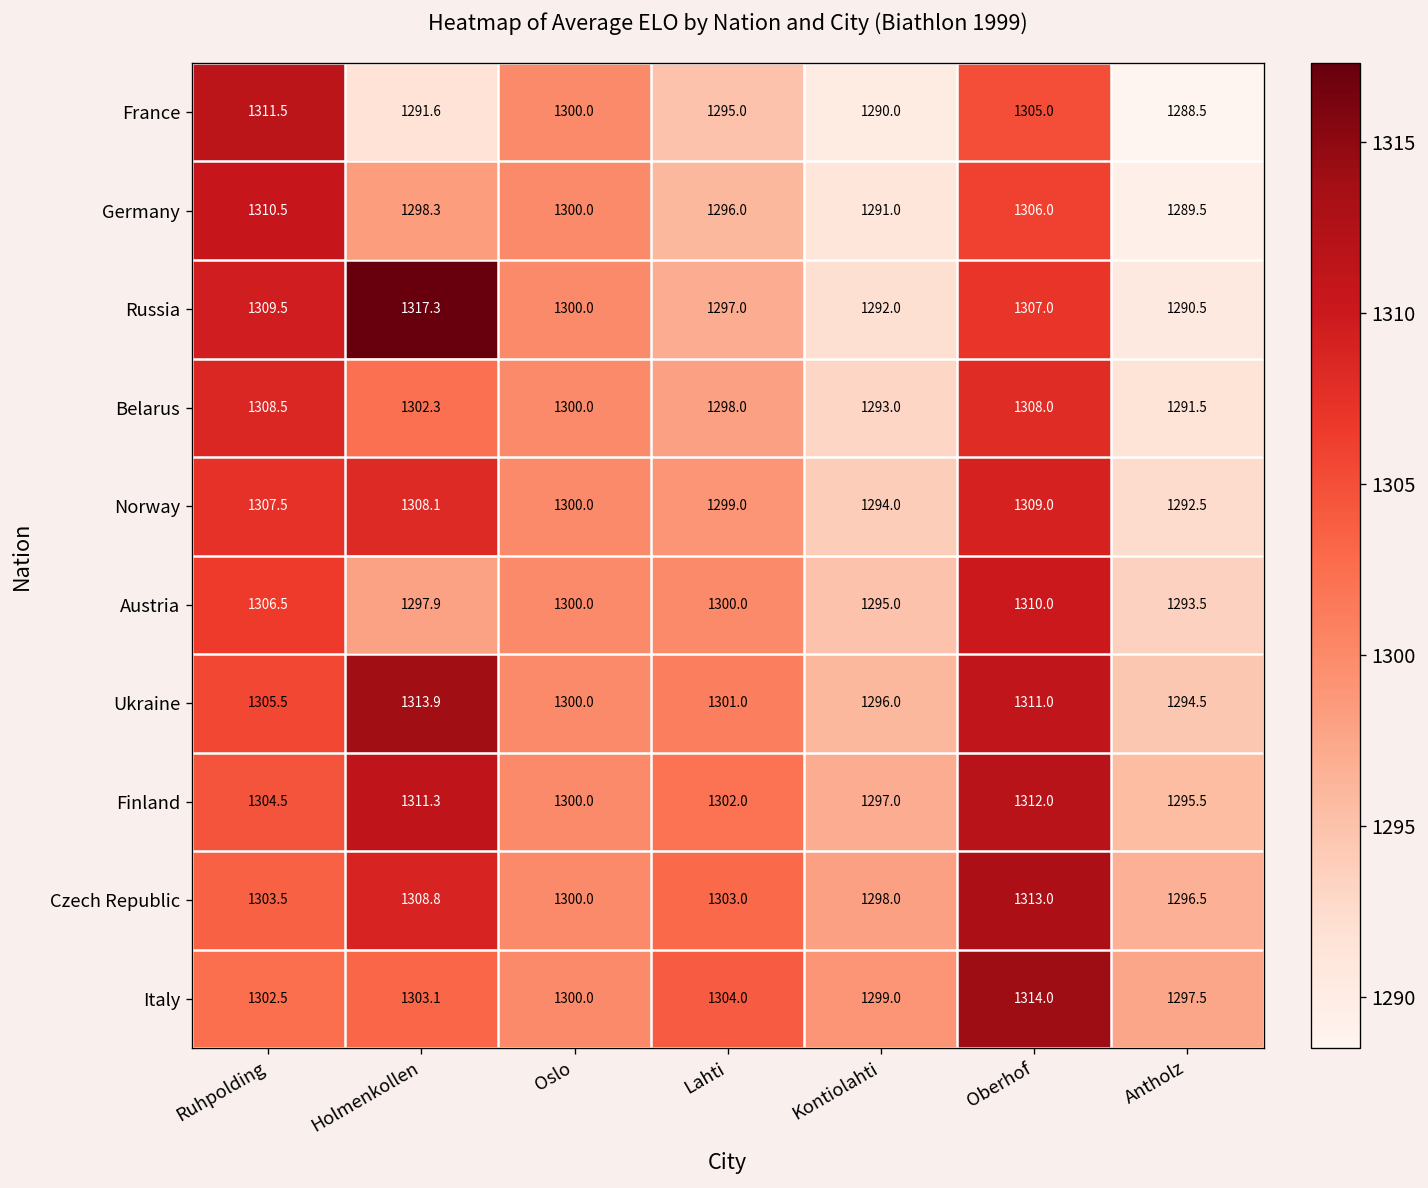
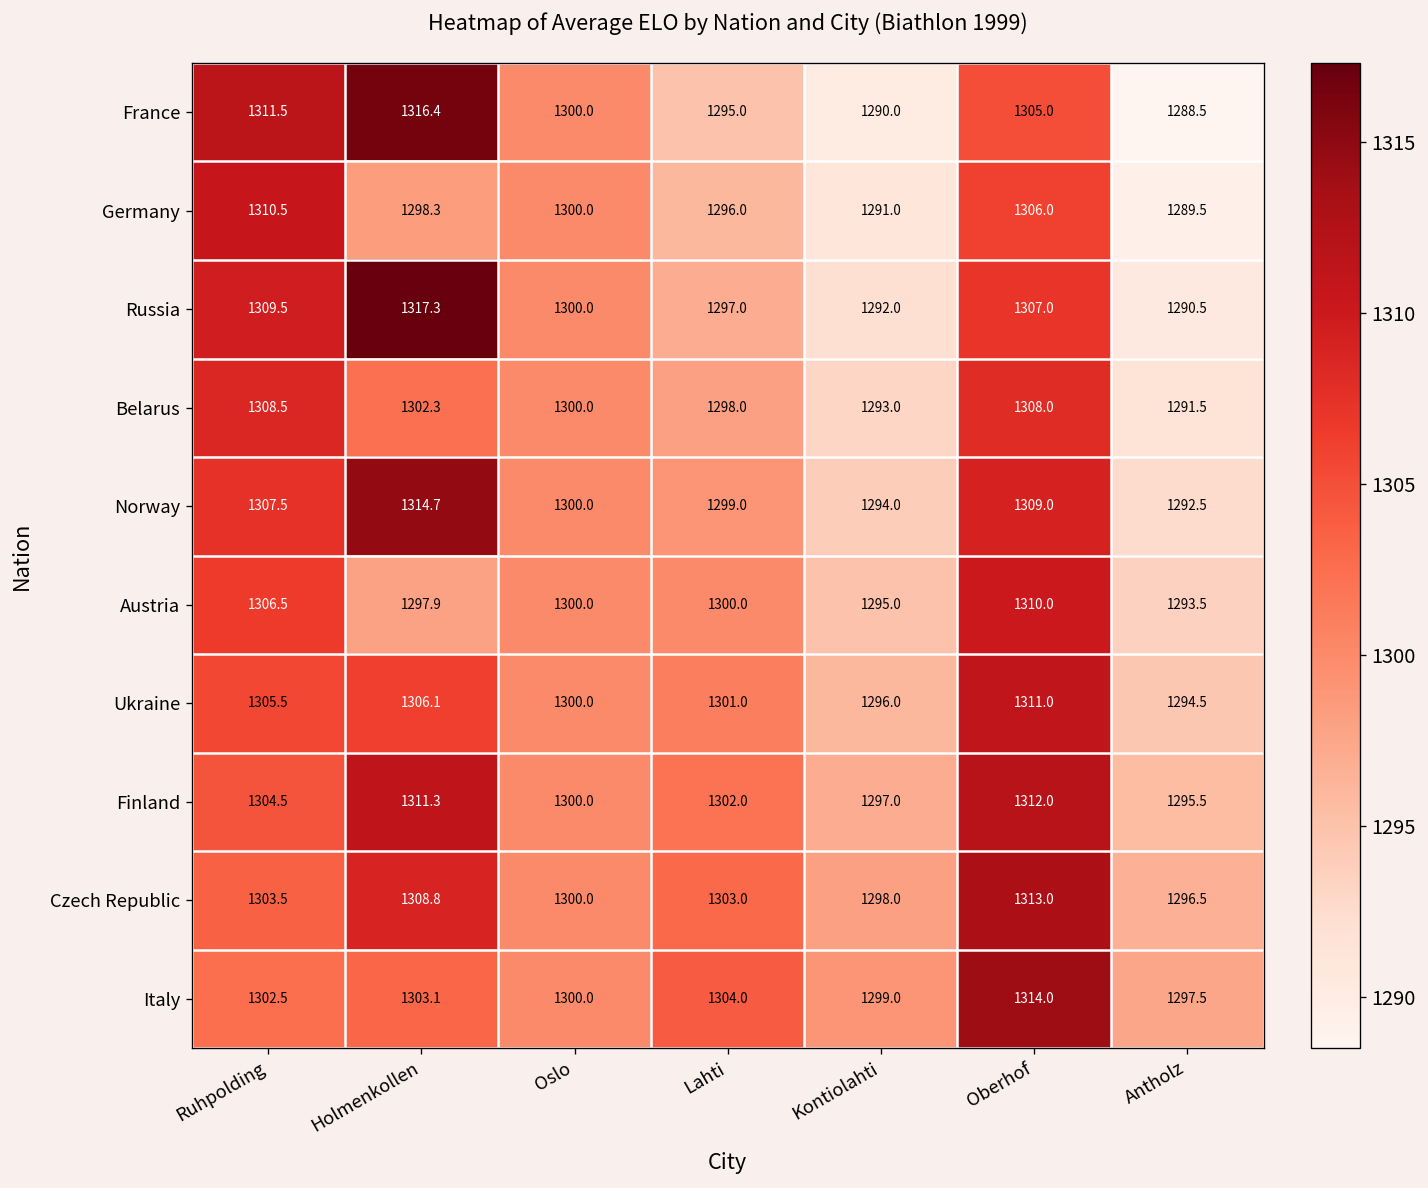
  {
    "France": {
      "Ruhpolding": 1311.5,
-     "Holmenkollen": 1291.6,
+     "Holmenkollen": 1316.4,
      "Oslo": 1300.0,
      "Lahti": 1295.0,
      "Kontiolahti": 1290.0,
      "Oberhof": 1305.0,
      "Antholz": 1288.5
    },
    "Germany": {
      "Ruhpolding": 1310.5,
      "Holmenkollen": 1298.3,
      "Oslo": 1300.0,
      "Lahti": 1296.0,
      "Kontiolahti": 1291.0,
      "Oberhof": 1306.0,
      "Antholz": 1289.5
    },
    "Russia": {
      "Ruhpolding": 1309.5,
      "Holmenkollen": 1317.3,
      "Oslo": 1300.0,
      "Lahti": 1297.0,
      "Kontiolahti": 1292.0,
      "Oberhof": 1307.0,
      "Antholz": 1290.5
    },
    "Belarus": {
      "Ruhpolding": 1308.5,
      "Holmenkollen": 1302.3,
      "Oslo": 1300.0,
      "Lahti": 1298.0,
      "Kontiolahti": 1293.0,
      "Oberhof": 1308.0,
      "Antholz": 1291.5
    },
    "Norway": {
      "Ruhpolding": 1307.5,
-     "Holmenkollen": 1308.1,
+     "Holmenkollen": 1314.7,
      "Oslo": 1300.0,
      "Lahti": 1299.0,
      "Kontiolahti": 1294.0,
      "Oberhof": 1309.0,
      "Antholz": 1292.5
    },
    "Austria": {
      "Ruhpolding": 1306.5,
      "Holmenkollen": 1297.9,
      "Oslo": 1300.0,
      "Lahti": 1300.0,
      "Kontiolahti": 1295.0,
      "Oberhof": 1310.0,
      "Antholz": 1293.5
    },
    "Ukraine": {
      "Ruhpolding": 1305.5,
-     "Holmenkollen": 1313.9,
+     "Holmenkollen": 1306.1,
      "Oslo": 1300.0,
      "Lahti": 1301.0,
      "Kontiolahti": 1296.0,
      "Oberhof": 1311.0,
      "Antholz": 1294.5
    },
    "Finland": {
      "Ruhpolding": 1304.5,
      "Holmenkollen": 1311.3,
      "Oslo": 1300.0,
      "Lahti": 1302.0,
      "Kontiolahti": 1297.0,
      "Oberhof": 1312.0,
      "Antholz": 1295.5
    },
    "Czech Republic": {
      "Ruhpolding": 1303.5,
      "Holmenkollen": 1308.8,
      "Oslo": 1300.0,
      "Lahti": 1303.0,
      "Kontiolahti": 1298.0,
      "Oberhof": 1313.0,
      "Antholz": 1296.5
    },
    "Italy": {
      "Ruhpolding": 1302.5,
      "Holmenkollen": 1303.1,
      "Oslo": 1300.0,
      "Lahti": 1304.0,
      "Kontiolahti": 1299.0,
      "Oberhof": 1314.0,
      "Antholz": 1297.5
    }
  }
